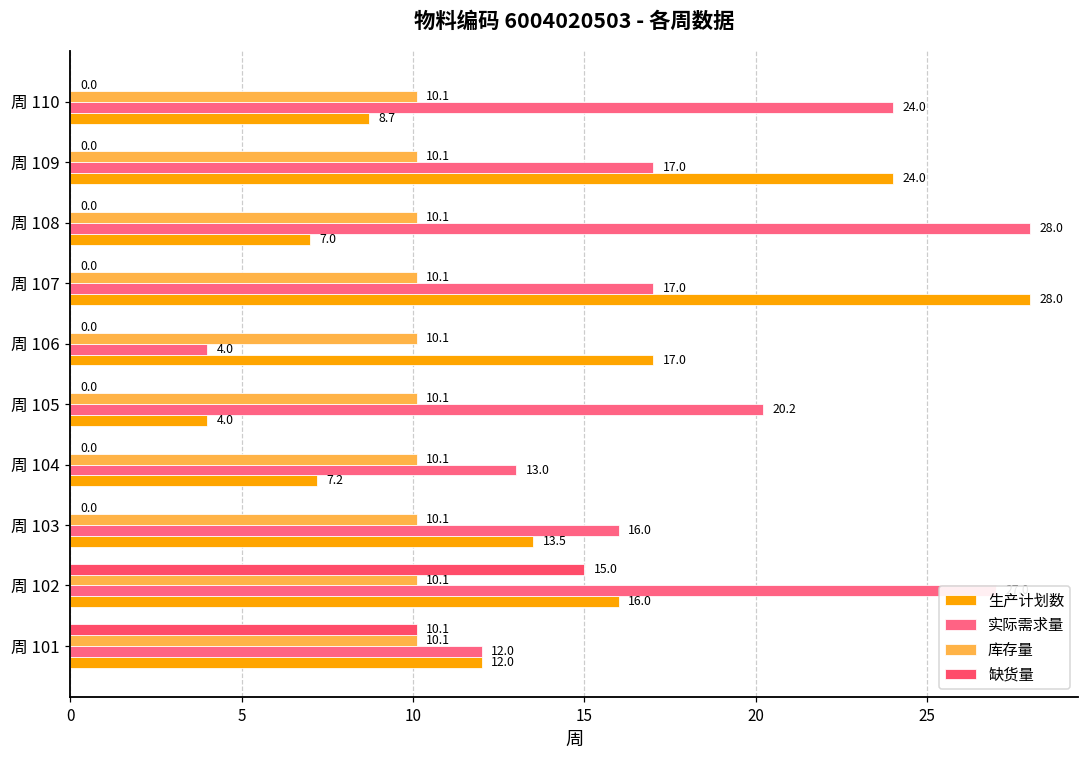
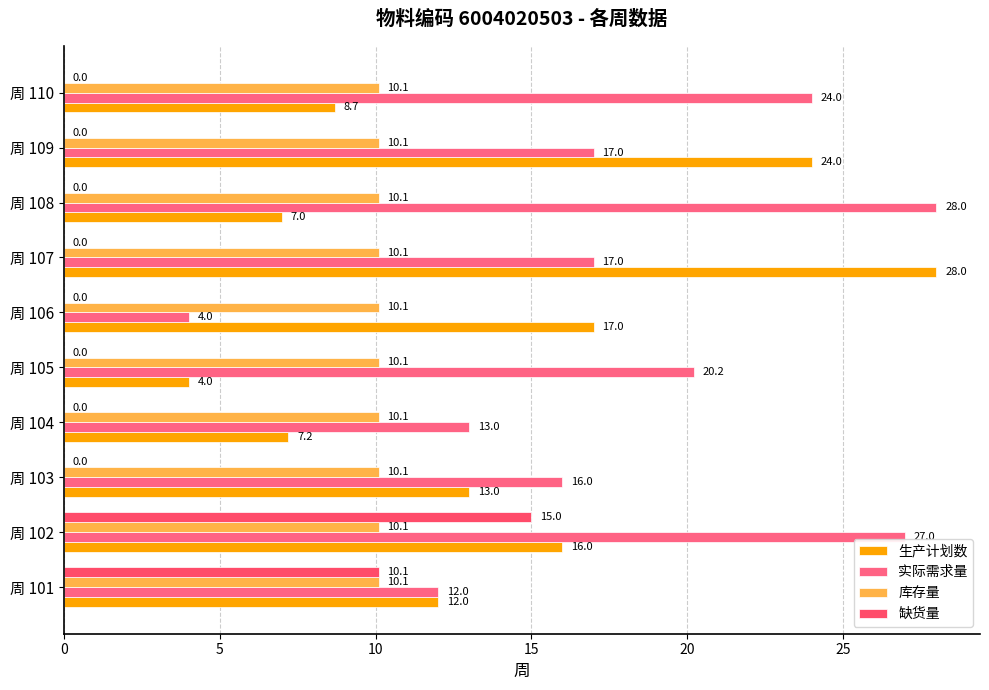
  {
    "生产计划数": {
      "周 110": 8.7,
      "周 109": 24.0,
      "周 108": 7.0,
      "周 107": 28.0,
      "周 106": 17.0,
      "周 105": 4.0,
      "周 104": 7.2,
-     "周 103": 13.5,
+     "周 103": 13.0,
      "周 102": 16.0,
      "周 101": 12.0
    },
    "库存量": {
      "周 110": 10.1,
      "周 109": 10.1,
      "周 108": 10.1,
      "周 107": 10.1,
      "周 106": 10.1,
      "周 105": 10.1,
      "周 104": 10.1,
      "周 103": 10.1,
      "周 102": 10.1,
      "周 101": 10.1
    }
  }
